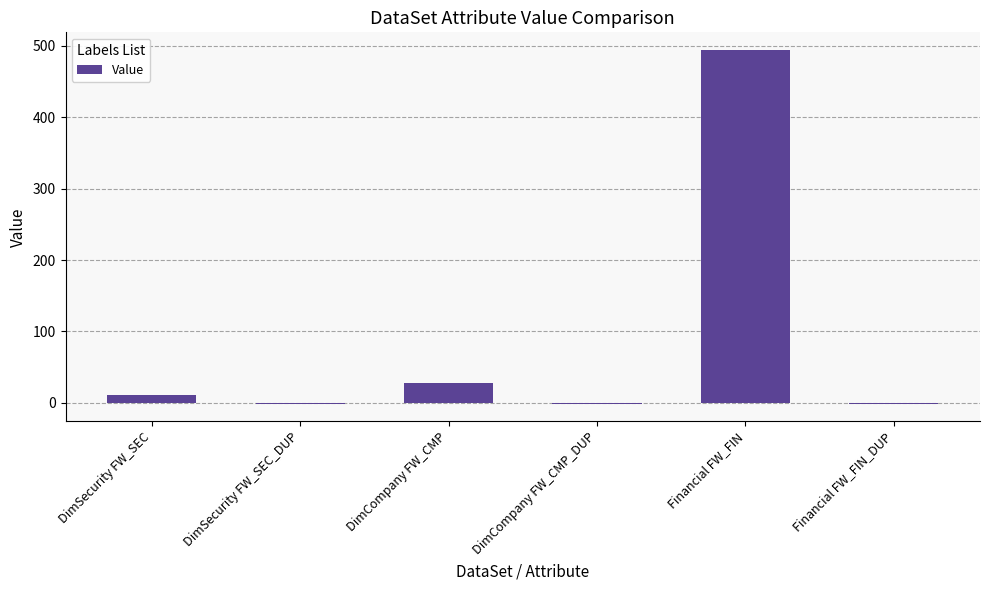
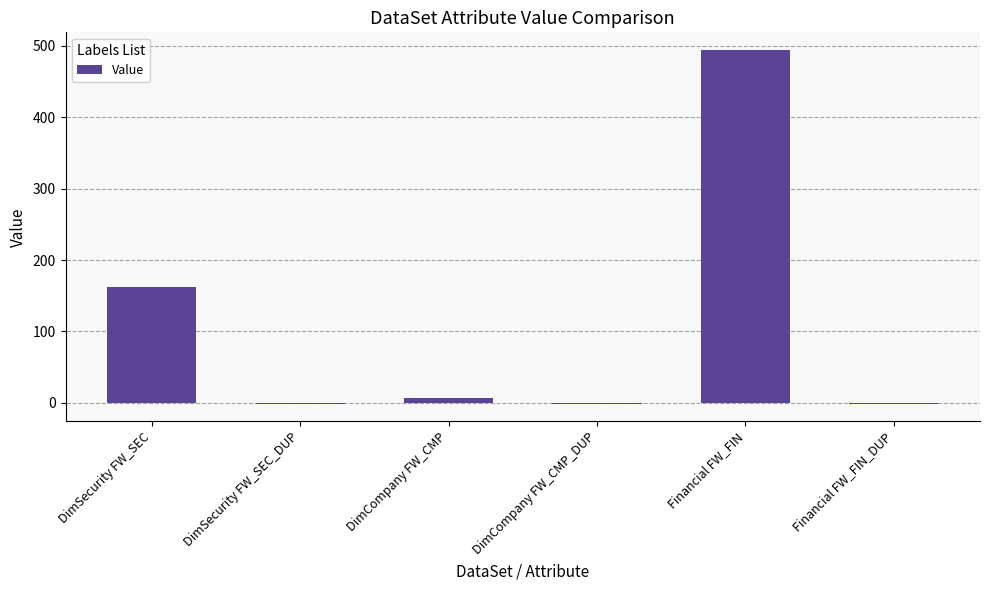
  {
-   "DimSecurity FW_SEC": 10,
-   "DimCompany FW_CMP": 30,
+   "DimSecurity FW_SEC": 160,
+   "DimCompany FW_CMP": 10,
    "Financial FW_FIN": 490
  }
